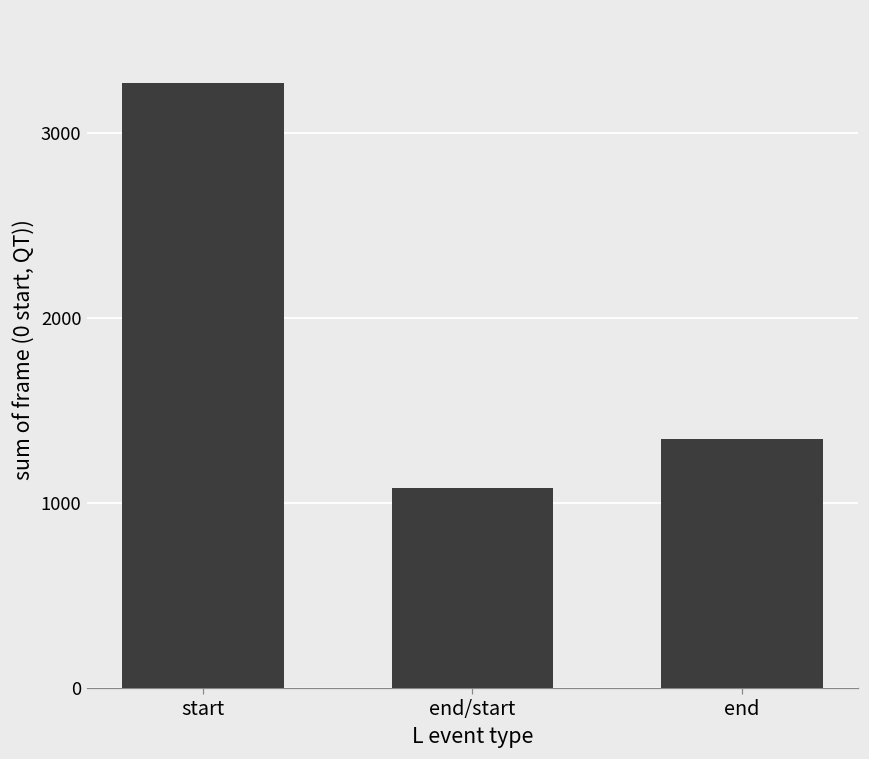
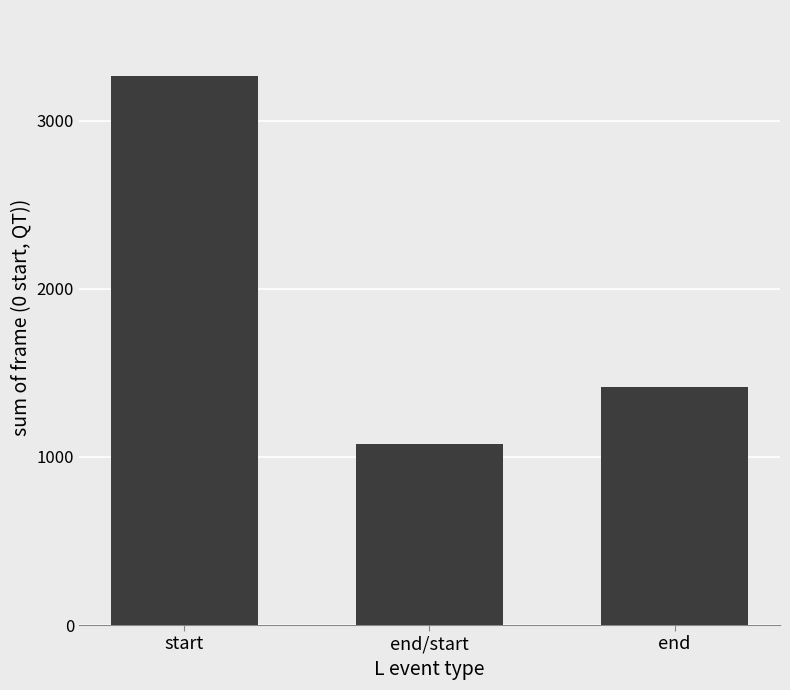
  {
    "start": 3270,
    "end/start": 1080,
-   "end": 1350
+   "end": 1420
  }
